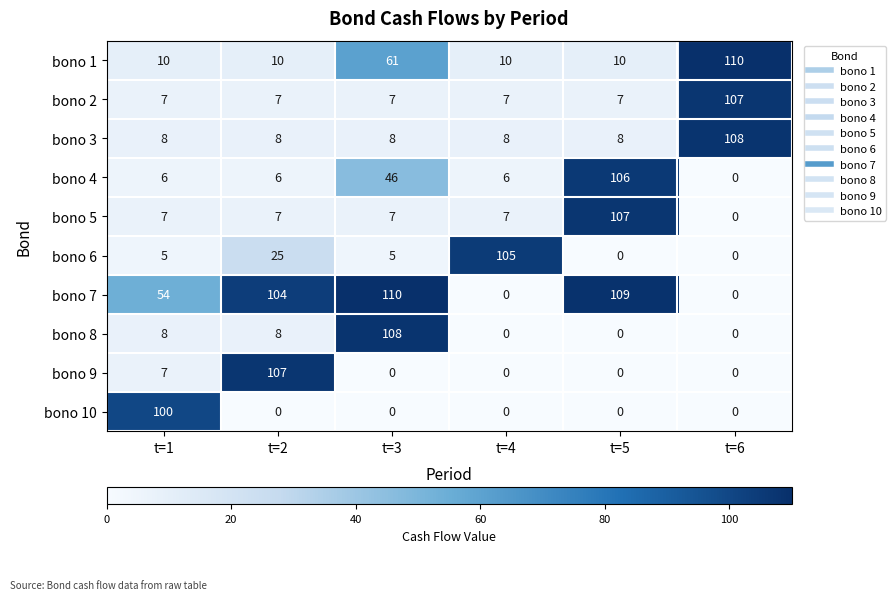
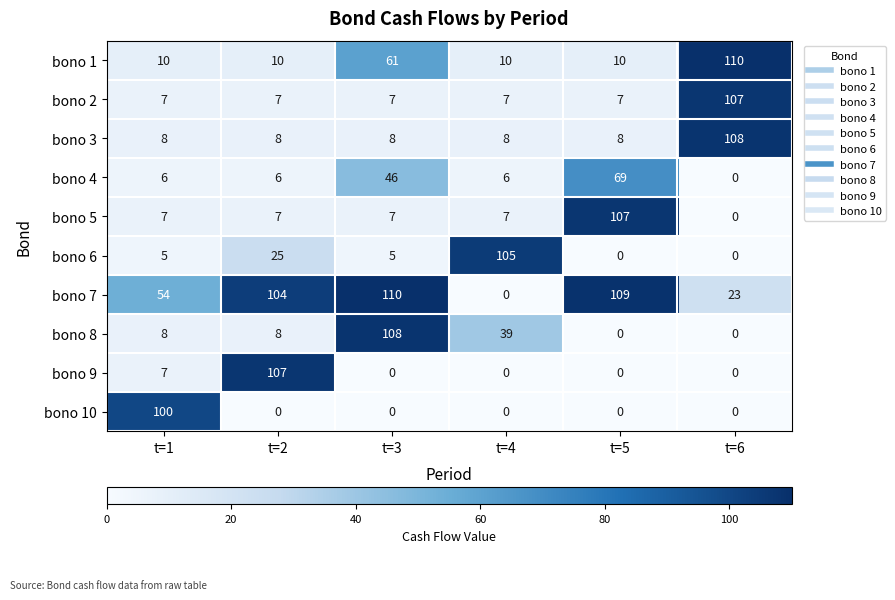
  {
    "bono 1": {
      "t=1": 10,
      "t=2": 10,
      "t=3": 61,
      "t=4": 10,
      "t=5": 10,
      "t=6": 110
    },
    "bono 2": {
      "t=1": 7,
      "t=2": 7,
      "t=3": 7,
      "t=4": 7,
      "t=5": 7,
      "t=6": 107
    },
    "bono 3": {
      "t=1": 8,
      "t=2": 8,
      "t=3": 8,
      "t=4": 8,
      "t=5": 8,
      "t=6": 108
    },
    "bono 4": {
      "t=1": 6,
      "t=2": 6,
      "t=3": 46,
      "t=4": 6,
-     "t=5": 106,
+     "t=5": 69,
      "t=6": 0
    },
    "bono 5": {
      "t=1": 7,
      "t=2": 7,
      "t=3": 7,
      "t=4": 7,
      "t=5": 107,
      "t=6": 0
    },
    "bono 6": {
      "t=1": 5,
      "t=2": 25,
      "t=3": 5,
      "t=4": 105,
      "t=5": 0,
      "t=6": 0
    },
    "bono 7": {
      "t=1": 54,
      "t=2": 104,
      "t=3": 110,
      "t=4": 0,
      "t=5": 109,
-     "t=6": 0
+     "t=6": 23
    },
    "bono 8": {
      "t=1": 8,
      "t=2": 8,
      "t=3": 108,
-     "t=4": 0,
+     "t=4": 39,
      "t=5": 0,
      "t=6": 0
    },
    "bono 9": {
      "t=1": 7,
      "t=2": 107,
      "t=3": 0,
      "t=4": 0,
      "t=5": 0,
      "t=6": 0
    },
    "bono 10": {
      "t=1": 100,
      "t=2": 0,
      "t=3": 0,
      "t=4": 0,
      "t=5": 0,
      "t=6": 0
    }
  }
